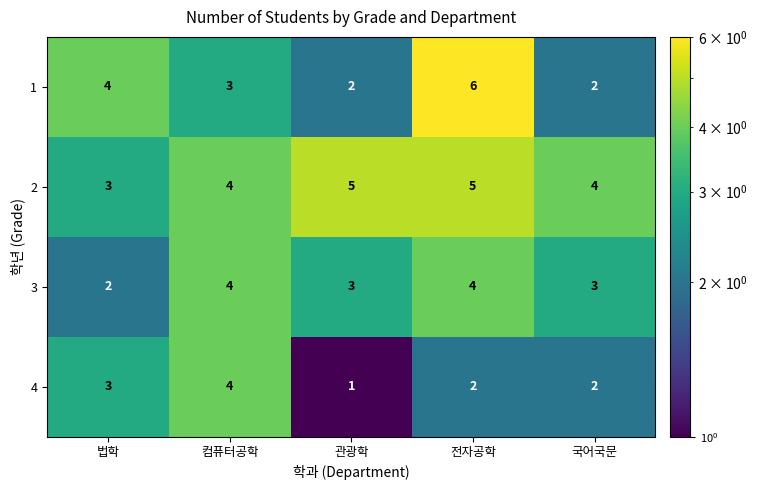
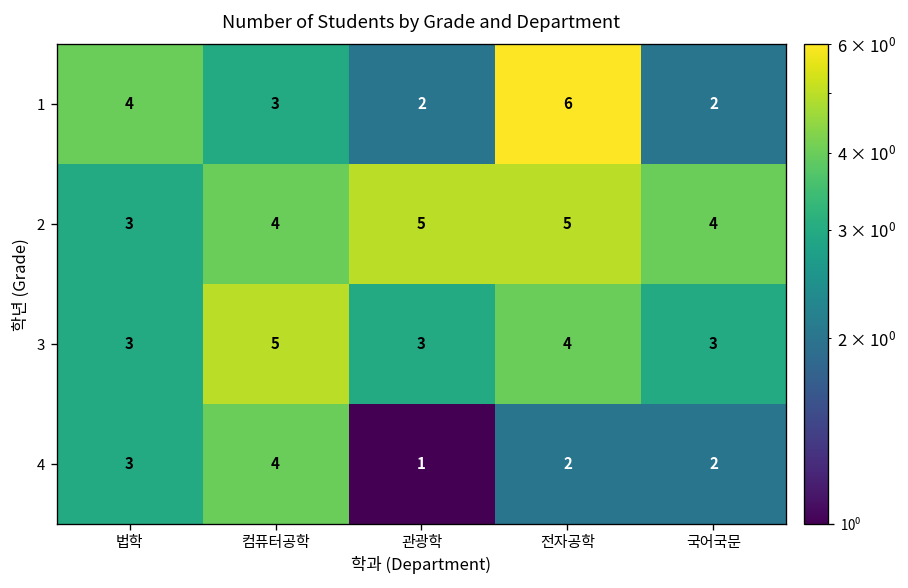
  {
    "1": {
      "법학": 4,
      "컴퓨터공학": 3,
      "관광학": 2,
      "전자공학": 6,
      "국어국문": 2
    },
    "2": {
      "법학": 3,
      "컴퓨터공학": 4,
      "관광학": 5,
      "전자공학": 5,
      "국어국문": 4
    },
    "3": {
-     "법학": 2,
-     "컴퓨터공학": 4,
+     "법학": 3,
+     "컴퓨터공학": 5,
      "관광학": 3,
      "전자공학": 4,
      "국어국문": 3
    },
    "4": {
      "법학": 3,
      "컴퓨터공학": 4,
      "관광학": 1,
      "전자공학": 2,
      "국어국문": 2
    }
  }
